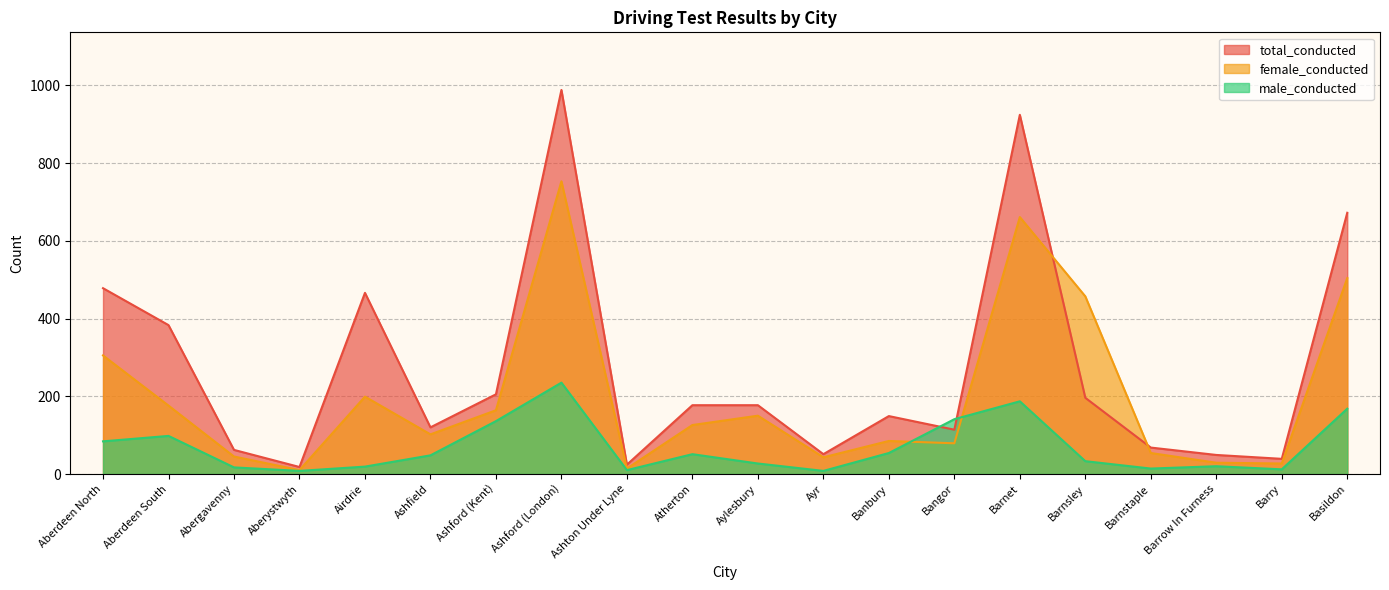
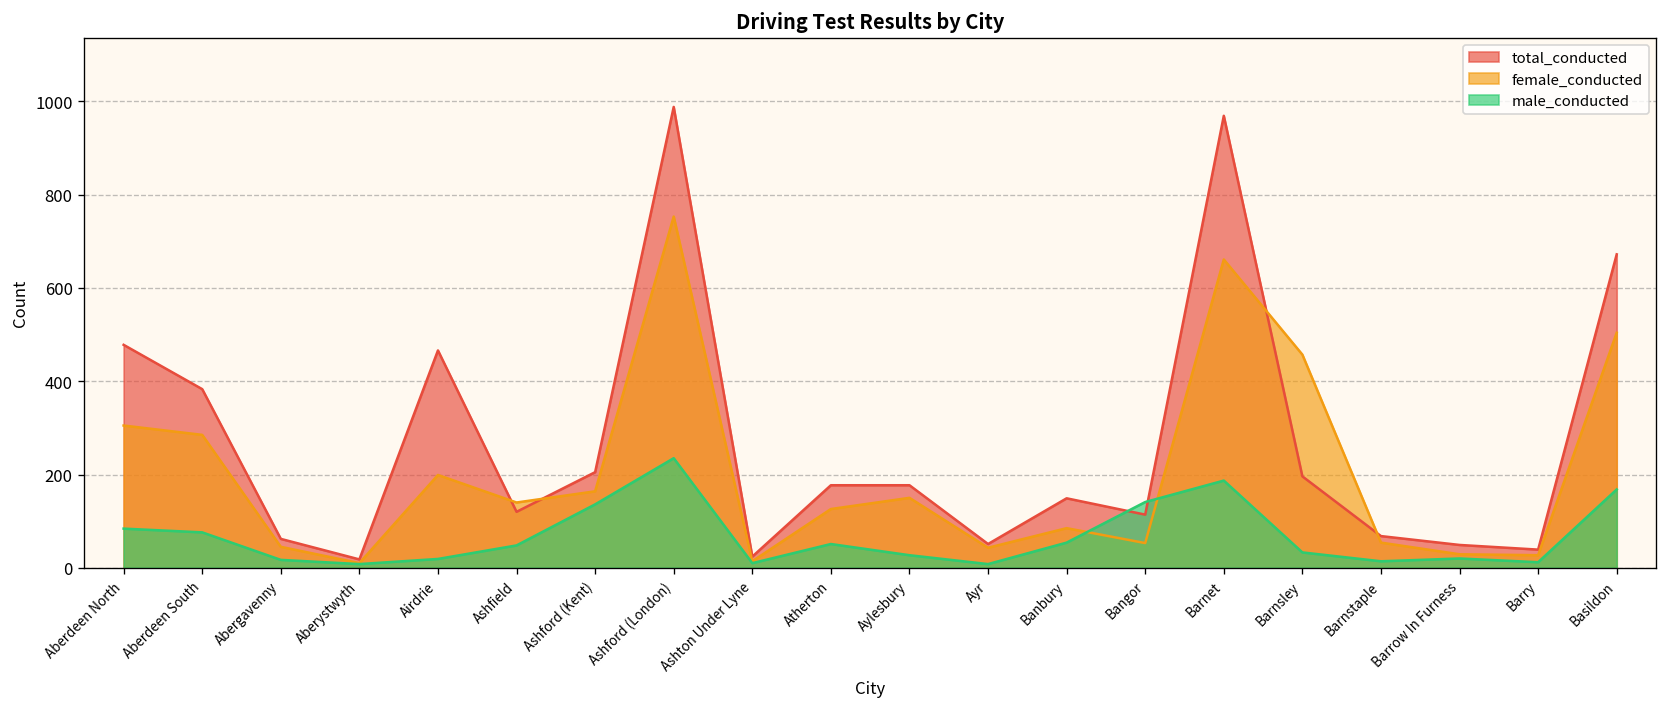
  {
    "total_conducted": {
      "Aberdeen North": 480,
      "Aberdeen South": 380,
      "Abergavenny": 60,
      "Aberystwyth": 20,
      "Airdrie": 470,
      "Ashfield": 120,
      "Ashford (Kent)": 210,
      "Ashford (London)": 990,
      "Ashton Under Lyne": 20,
      "Atherton": 180,
      "Aylesbury": 180,
      "Ayr": 50,
      "Banbury": 150,
      "Bangor": 110,
-     "Barnet": 920,
+     "Barnet": 970,
      "Barnsley": 200,
      "Barnstaple": 70,
      "Barrow In Furness": 50,
      "Barry": 40,
      "Basildon": 670
    },
    "female_conducted": {
      "Aberdeen North": 310,
-     "Aberdeen South": 180,
+     "Aberdeen South": 290,
      "Abergavenny": 50,
      "Airdrie": 200,
-     "Ashfield": 100,
+     "Ashfield": 140,
      "Ashford (Kent)": 160,
      "Ashford (London)": 750,
      "Atherton": 130,
      "Aylesbury": 150,
      "Ayr": 40,
      "Banbury": 90,
-     "Bangor": 80,
+     "Bangor": 50,
      "Barnet": 660,
      "Barnsley": 460,
      "Barnstaple": 50,
      "Barrow In Furness": 30,
      "Barry": 30,
      "Basildon": 500
    },
    "male_conducted": {
      "Aberdeen North": 80,
-     "Aberdeen South": 100,
+     "Aberdeen South": 80,
      "Abergavenny": 20,
      "Airdrie": 20,
      "Ashfield": 50,
      "Ashford (Kent)": 140,
      "Ashford (London)": 240,
      "Atherton": 50,
      "Aylesbury": 30,
      "Ayr": 10,
      "Banbury": 50,
      "Bangor": 140,
      "Barnet": 190,
      "Barnsley": 30,
      "Barnstaple": 10,
      "Barrow In Furness": 20,
      "Barry": 10,
      "Basildon": 170
    }
  }
